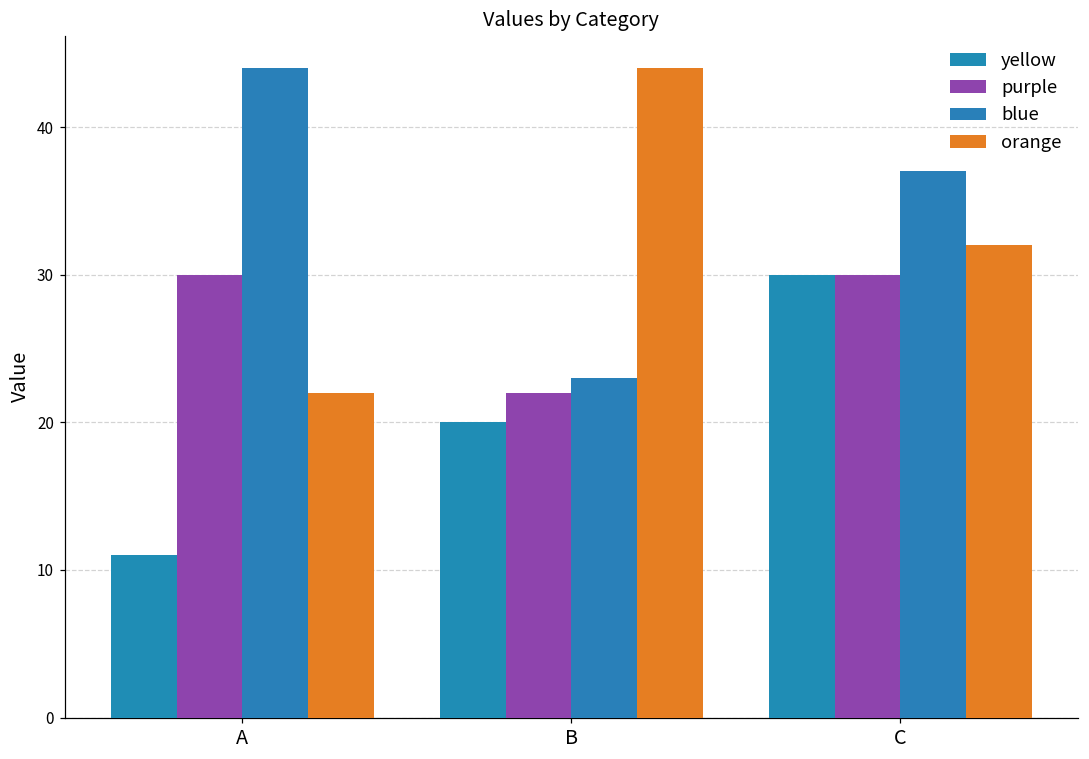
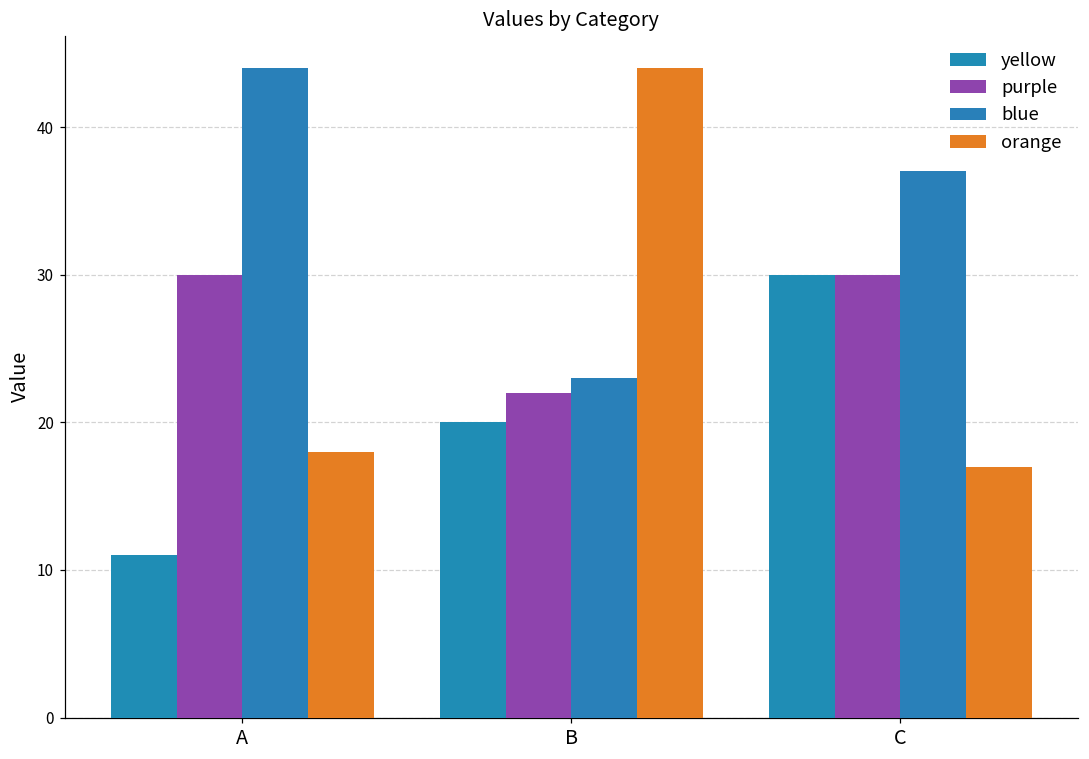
  {
    "purple": {
      "A": 30,
      "B": 22,
      "C": 30
    },
    "orange": {
-     "A": 22,
+     "A": 18,
      "B": 44,
-     "C": 32
+     "C": 17
    }
  }
